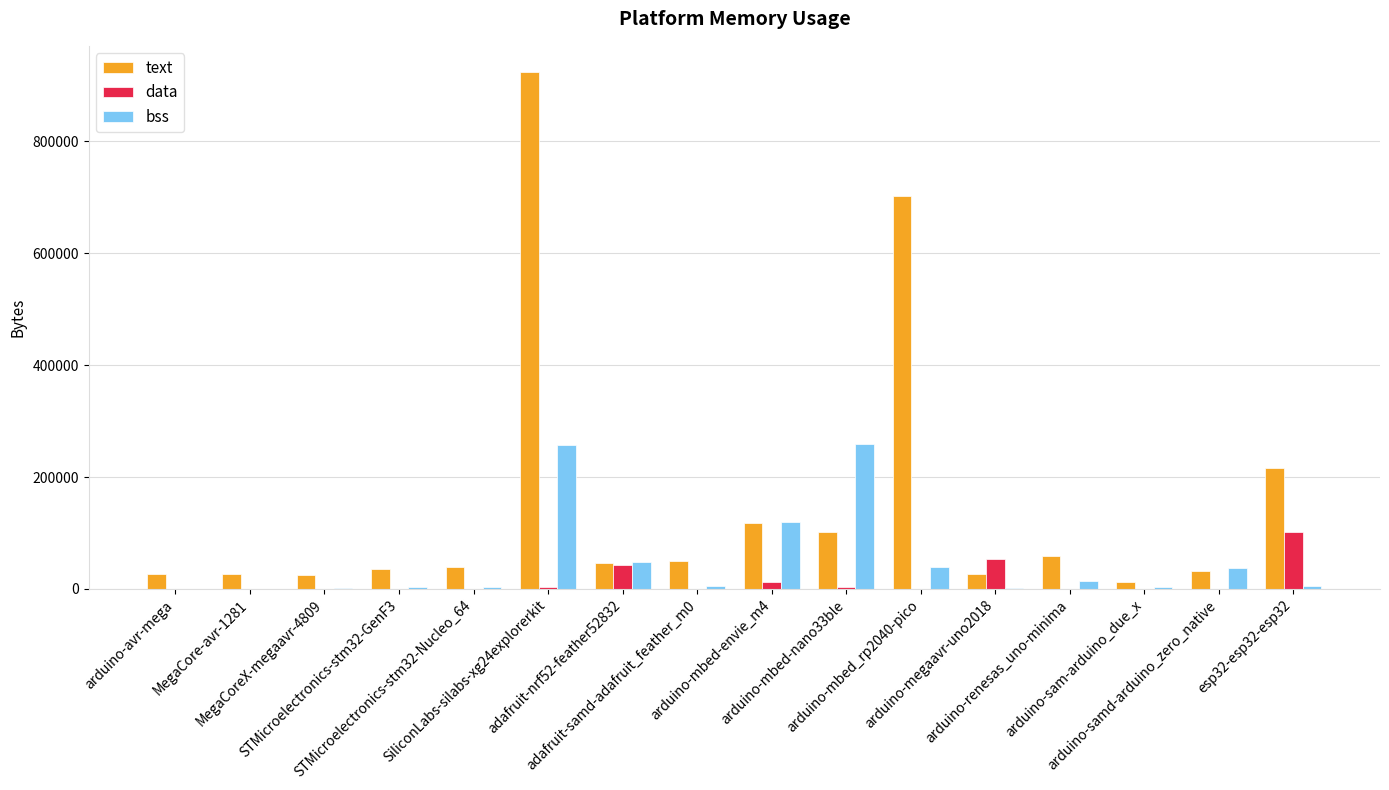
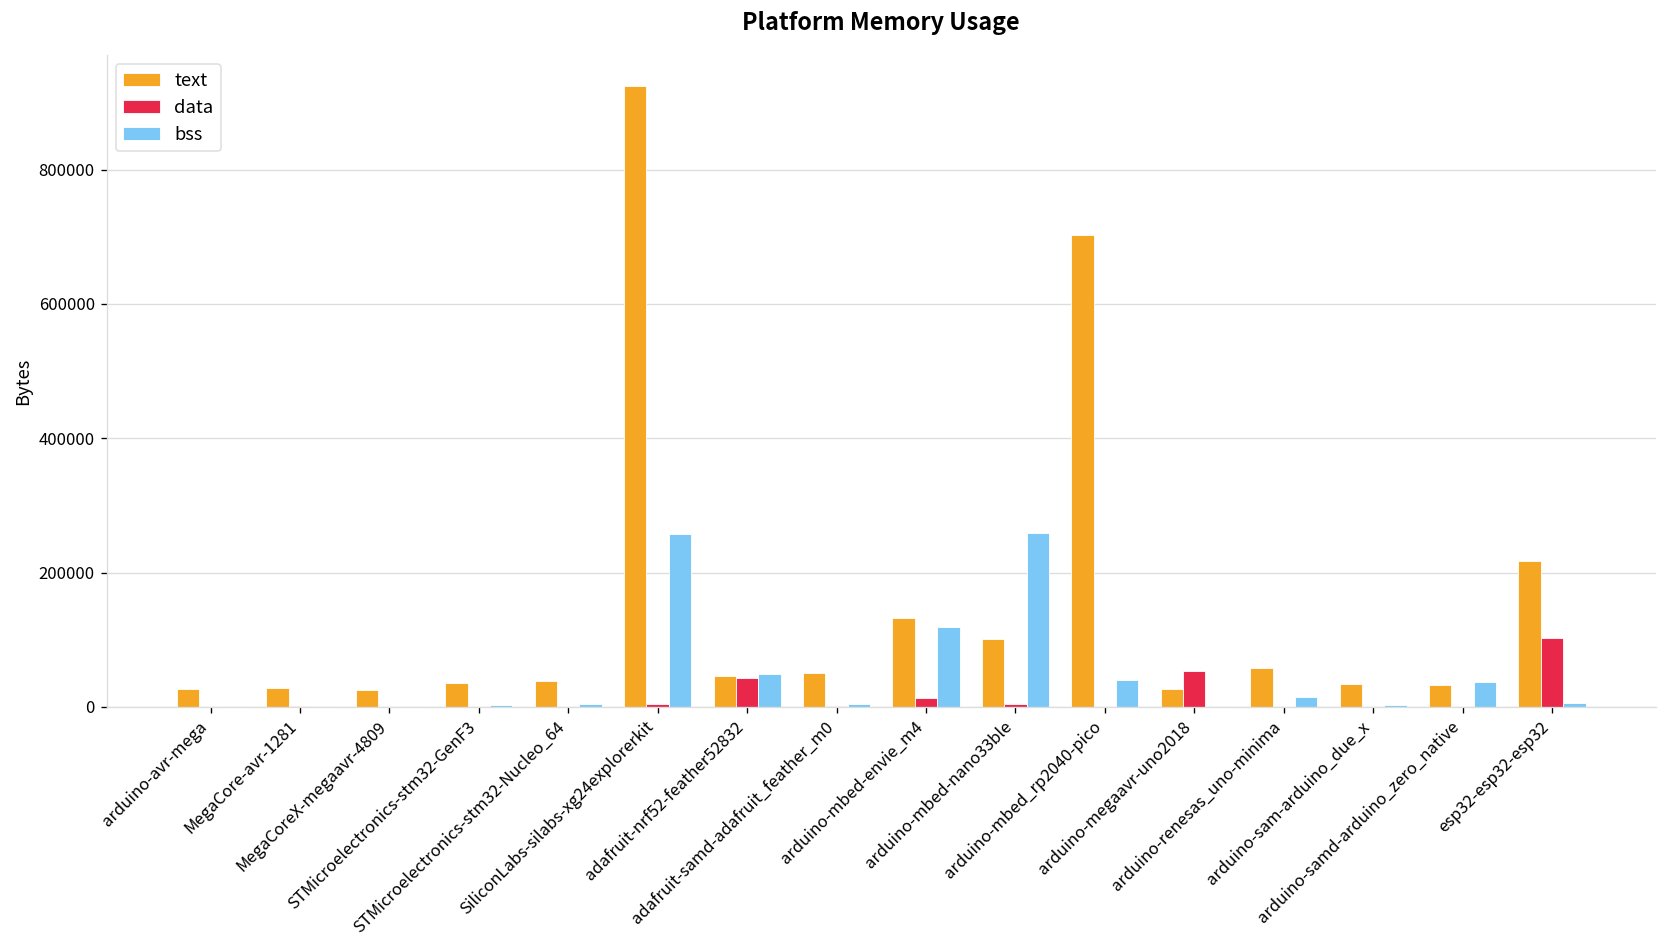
  {
    "text": {
      "arduino-avr-mega": 30000,
      "MegaCore-avr-1281": 30000,
      "MegaCoreX-megaavr-4809": 20000,
      "STMicroelectronics-stm32-GenF3": 40000,
      "STMicroelectronics-stm32-Nucleo_64": 40000,
      "SiliconLabs-silabs-xg24explorerkit": 920000,
      "adafruit-nrf52-feather52832": 50000,
      "adafruit-samd-adafruit_feather_m0": 50000,
-     "arduino-mbed-envie_m4": 120000,
+     "arduino-mbed-envie_m4": 130000,
      "arduino-mbed-nano33ble": 100000,
      "arduino-mbed_rp2040-pico": 700000,
      "arduino-megaavr-uno2018": 30000,
      "arduino-renesas_uno-minima": 60000,
-     "arduino-sam-arduino_due_x": 10000,
+     "arduino-sam-arduino_due_x": 30000,
      "arduino-samd-arduino_zero_native": 30000,
      "esp32-esp32-esp32": 220000
    },
    "data": {
      "adafruit-nrf52-feather52832": 40000,
      "arduino-mbed-envie_m4": 10000,
      "arduino-mbed_rp2040-pico": 0,
      "arduino-megaavr-uno2018": 50000,
      "arduino-sam-arduino_due_x": 0,
      "esp32-esp32-esp32": 100000
    },
    "bss": {
      "SiliconLabs-silabs-xg24explorerkit": 260000,
      "adafruit-nrf52-feather52832": 50000,
      "adafruit-samd-adafruit_feather_m0": 0,
      "arduino-mbed-envie_m4": 120000,
      "arduino-mbed-nano33ble": 260000,
      "arduino-mbed_rp2040-pico": 40000,
      "arduino-renesas_uno-minima": 10000,
      "arduino-samd-arduino_zero_native": 40000,
      "esp32-esp32-esp32": 10000
    }
  }
